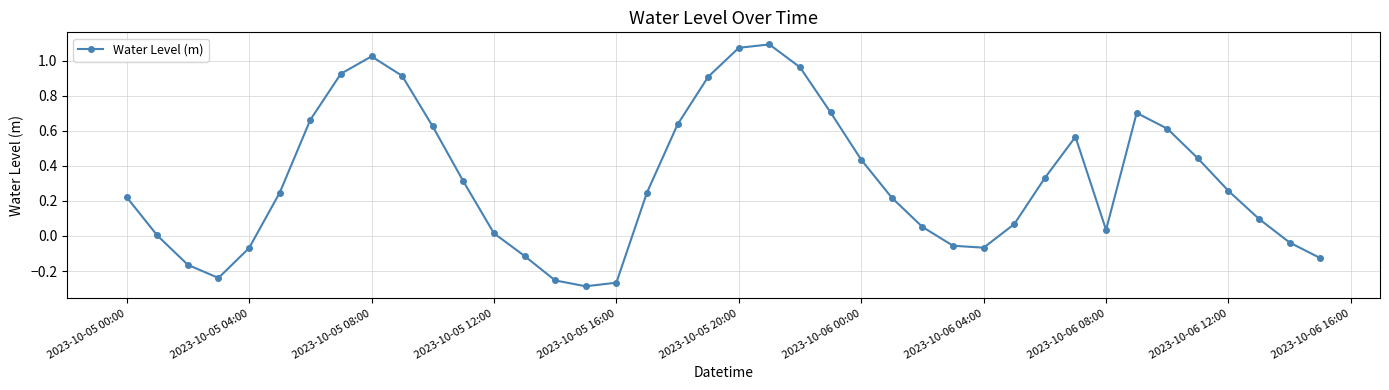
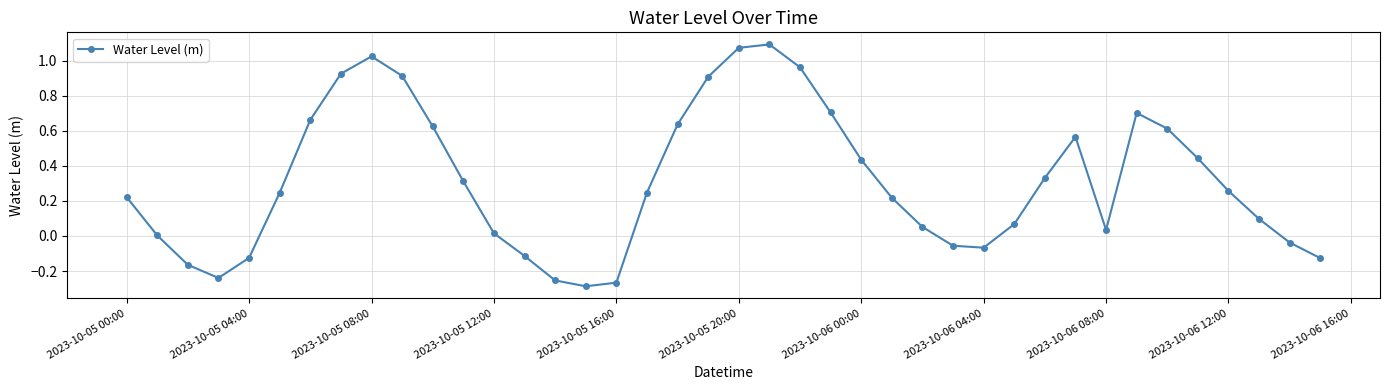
  {
    "2023-10-05 00:00": 0.22,
-   "2023-10-05 04:00": -0.07,
+   "2023-10-05 04:00": -0.12,
    "2023-10-05 08:00": 1.03,
    "2023-10-05 12:00": 0.02,
    "2023-10-05 16:00": -0.27,
    "2023-10-05 20:00": 1.07,
    "2023-10-06 00:00": 0.44,
    "2023-10-06 04:00": -0.07,
    "2023-10-06 08:00": 0.03,
    "2023-10-06 12:00": 0.26
  }
